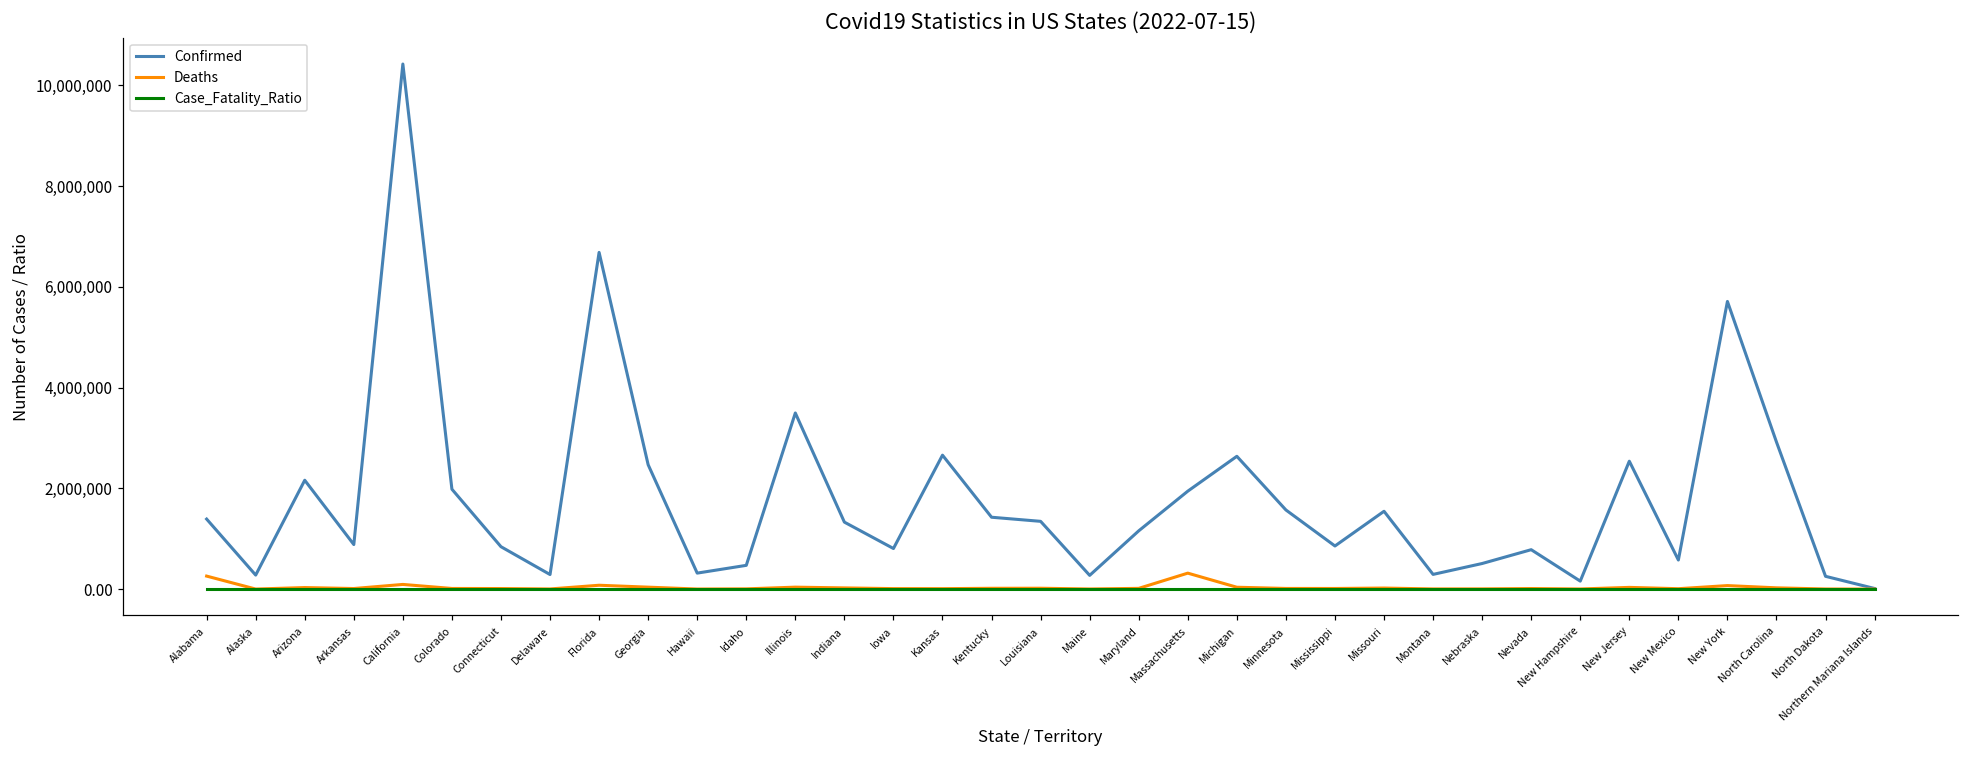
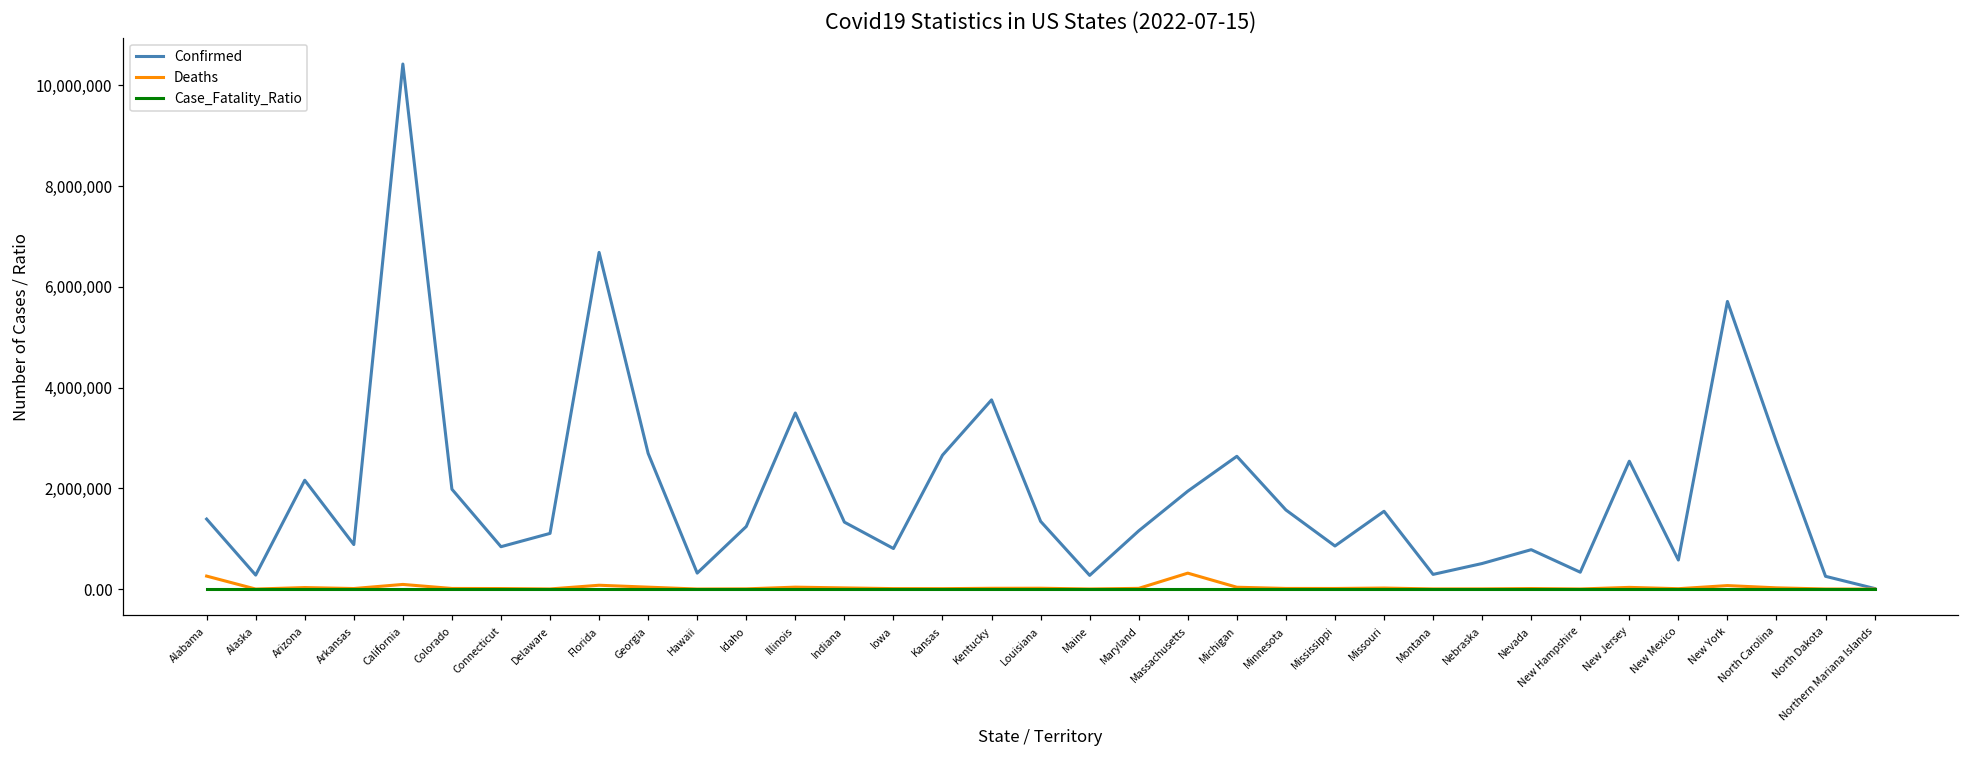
  {
    "Confirmed": {
      "Alabama": "1,400,000",
      "Alaska": "300,000",
      "Arizona": "2,200,000",
      "Arkansas": "900,000",
      "California": "10,400,000",
      "Colorado": "2,000,000",
      "Connecticut": "800,000",
-     "Delaware": "300,000",
+     "Delaware": "1,100,000",
      "Florida": "6,700,000",
-     "Georgia": "2,500,000",
+     "Georgia": "2,700,000",
      "Hawaii": "300,000",
-     "Idaho": "500,000",
+     "Idaho": "1,200,000",
      "Illinois": "3,500,000",
      "Indiana": "1,300,000",
      "Iowa": "800,000",
      "Kansas": "2,700,000",
-     "Kentucky": "1,400,000",
+     "Kentucky": "3,800,000",
      "Louisiana": "1,300,000",
      "Maine": "300,000",
      "Maryland": "1,200,000",
      "Massachusetts": "1,900,000",
      "Michigan": "2,600,000",
      "Minnesota": "1,600,000",
      "Mississippi": "900,000",
      "Missouri": "1,500,000",
      "Montana": "300,000",
      "Nebraska": "500,000",
      "Nevada": "800,000",
-     "New Hampshire": "200,000",
+     "New Hampshire": "300,000",
      "New Jersey": "2,500,000",
      "New Mexico": "600,000",
      "New York": "5,700,000",
      "North Carolina": "2,900,000",
      "North Dakota": "300,000"
    },
    "Deaths": {
      "Alabama": "300,000",
      "California": "100,000",
      "Florida": "100,000",
      "Massachusetts": "300,000",
      "New York": "100,000"
    },
    "Case_Fatality_Ratio": {
      "Alabama": "0",
      "California": "0",
      "Florida": "0",
      "Massachusetts": "0",
      "New York": "0"
    }
  }
